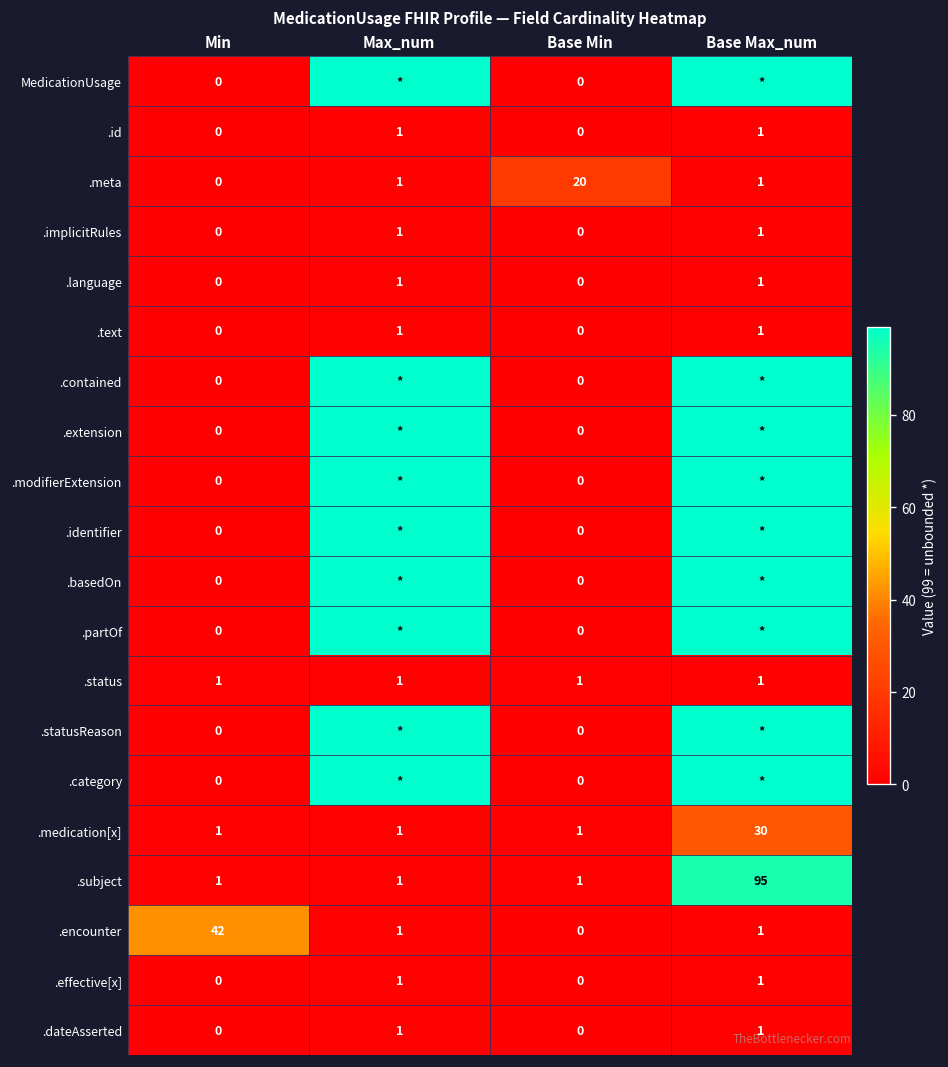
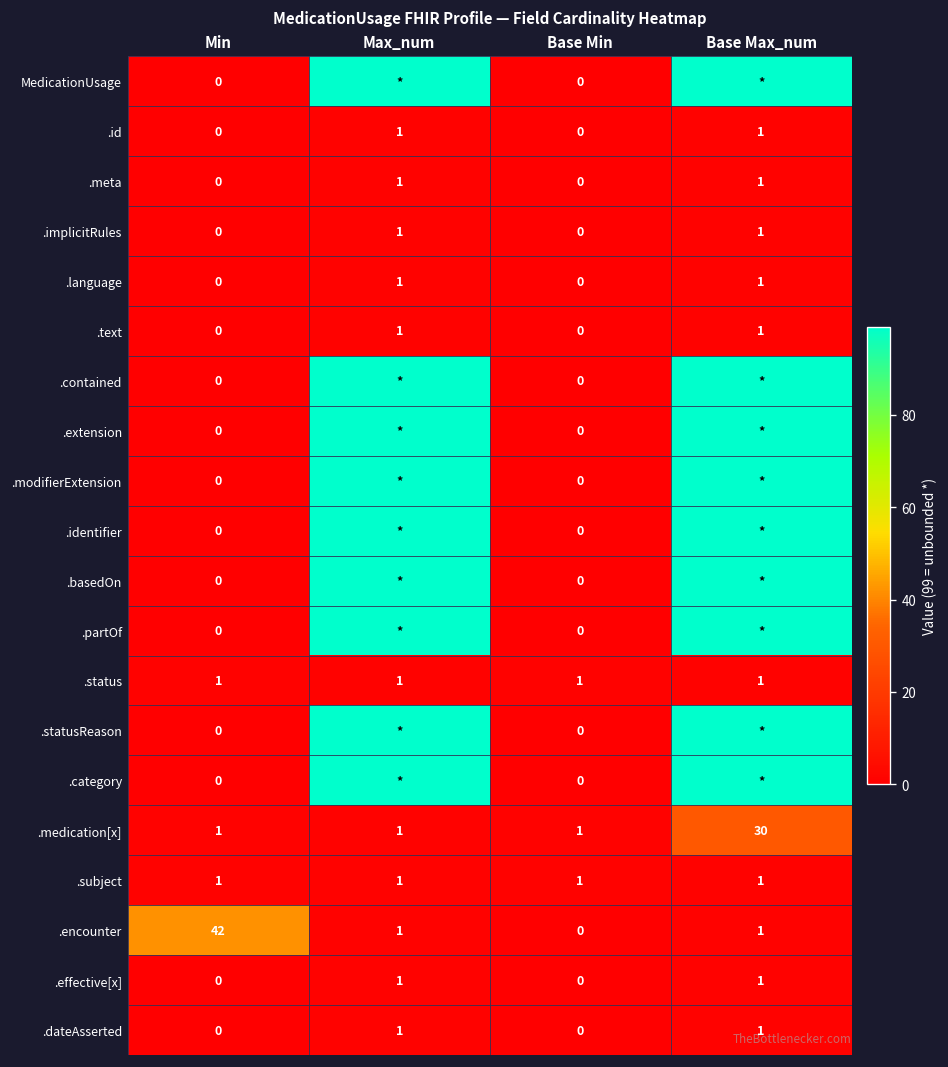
  {
    "MedicationUsage": {
      "Min": 0,
      "Base Min": 0
    },
    ".id": {
      "Min": 0,
      "Max_num": 1,
      "Base Min": 0,
      "Base Max_num": 1
    },
    ".meta": {
      "Min": 0,
      "Max_num": 1,
-     "Base Min": 20,
+     "Base Min": 0,
      "Base Max_num": 1
    },
    ".implicitRules": {
      "Min": 0,
      "Max_num": 1,
      "Base Min": 0,
      "Base Max_num": 1
    },
    ".language": {
      "Min": 0,
      "Max_num": 1,
      "Base Min": 0,
      "Base Max_num": 1
    },
    ".text": {
      "Min": 0,
      "Max_num": 1,
      "Base Min": 0,
      "Base Max_num": 1
    },
    ".contained": {
      "Min": 0,
      "Base Min": 0
    },
    ".extension": {
      "Min": 0,
      "Base Min": 0
    },
    ".modifierExtension": {
      "Min": 0,
      "Base Min": 0
    },
    ".identifier": {
      "Min": 0,
      "Base Min": 0
    },
    ".basedOn": {
      "Min": 0,
      "Base Min": 0
    },
    ".partOf": {
      "Min": 0,
      "Base Min": 0
    },
    ".status": {
      "Min": 1,
      "Max_num": 1,
      "Base Min": 1,
      "Base Max_num": 1
    },
    ".statusReason": {
      "Min": 0,
      "Base Min": 0
    },
    ".category": {
      "Min": 0,
      "Base Min": 0
    },
    ".medication[x]": {
      "Min": 1,
      "Max_num": 1,
      "Base Min": 1,
      "Base Max_num": 30
    },
    ".subject": {
      "Min": 1,
      "Max_num": 1,
      "Base Min": 1,
-     "Base Max_num": 95
+     "Base Max_num": 1
    },
    ".encounter": {
      "Min": 42,
      "Max_num": 1,
      "Base Min": 0,
      "Base Max_num": 1
    },
    ".effective[x]": {
      "Min": 0,
      "Max_num": 1,
      "Base Min": 0,
      "Base Max_num": 1
    },
    ".dateAsserted": {
      "Min": 0,
      "Max_num": 1,
      "Base Min": 0
    }
  }
